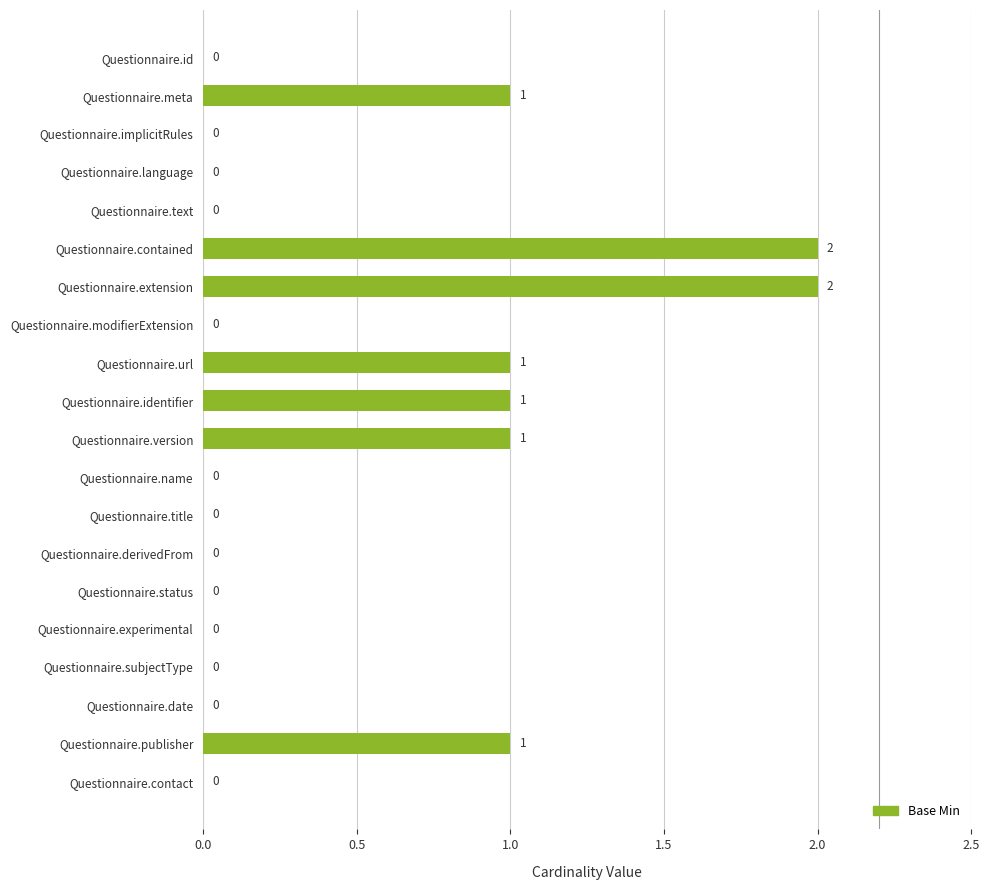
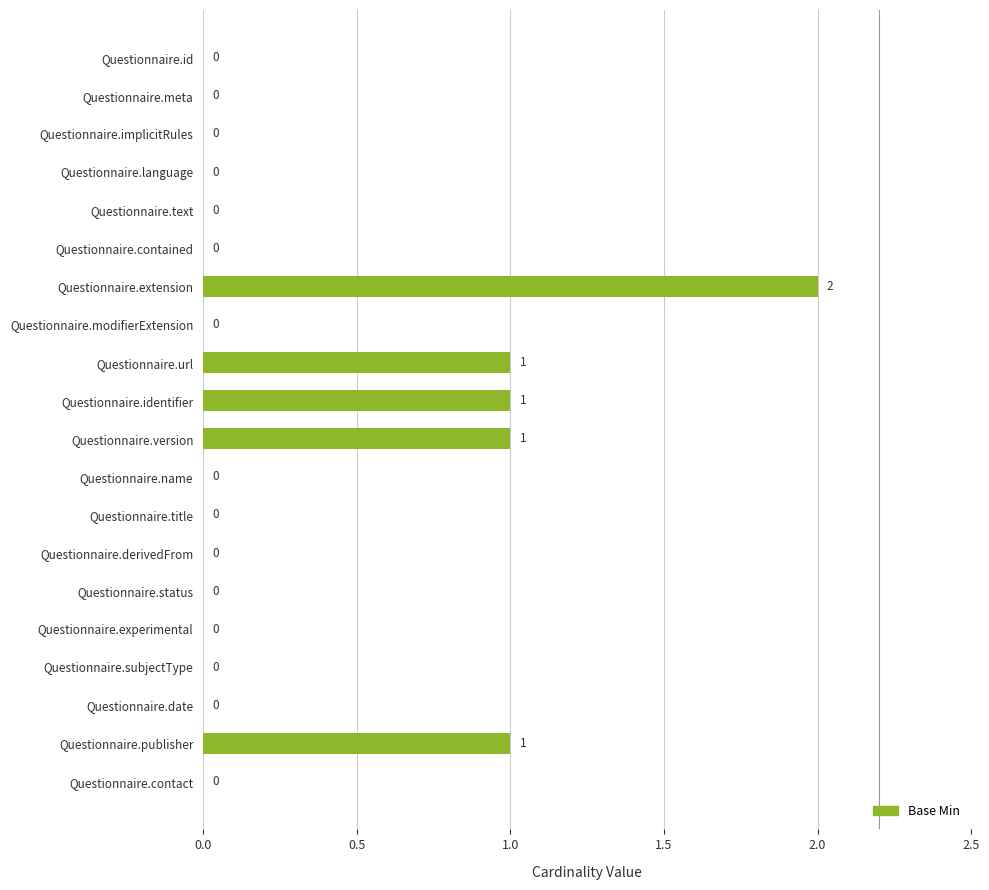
  {
    "Questionnaire.id": 0,
-   "Questionnaire.meta": 1,
+   "Questionnaire.meta": 0,
    "Questionnaire.implicitRules": 0,
    "Questionnaire.language": 0,
    "Questionnaire.text": 0,
-   "Questionnaire.contained": 2,
+   "Questionnaire.contained": 0,
    "Questionnaire.extension": 2,
    "Questionnaire.modifierExtension": 0,
    "Questionnaire.url": 1,
    "Questionnaire.identifier": 1,
    "Questionnaire.version": 1,
    "Questionnaire.name": 0,
    "Questionnaire.title": 0,
    "Questionnaire.derivedFrom": 0,
    "Questionnaire.status": 0,
    "Questionnaire.experimental": 0,
    "Questionnaire.subjectType": 0,
    "Questionnaire.date": 0,
    "Questionnaire.publisher": 1,
    "Questionnaire.contact": 0
  }
